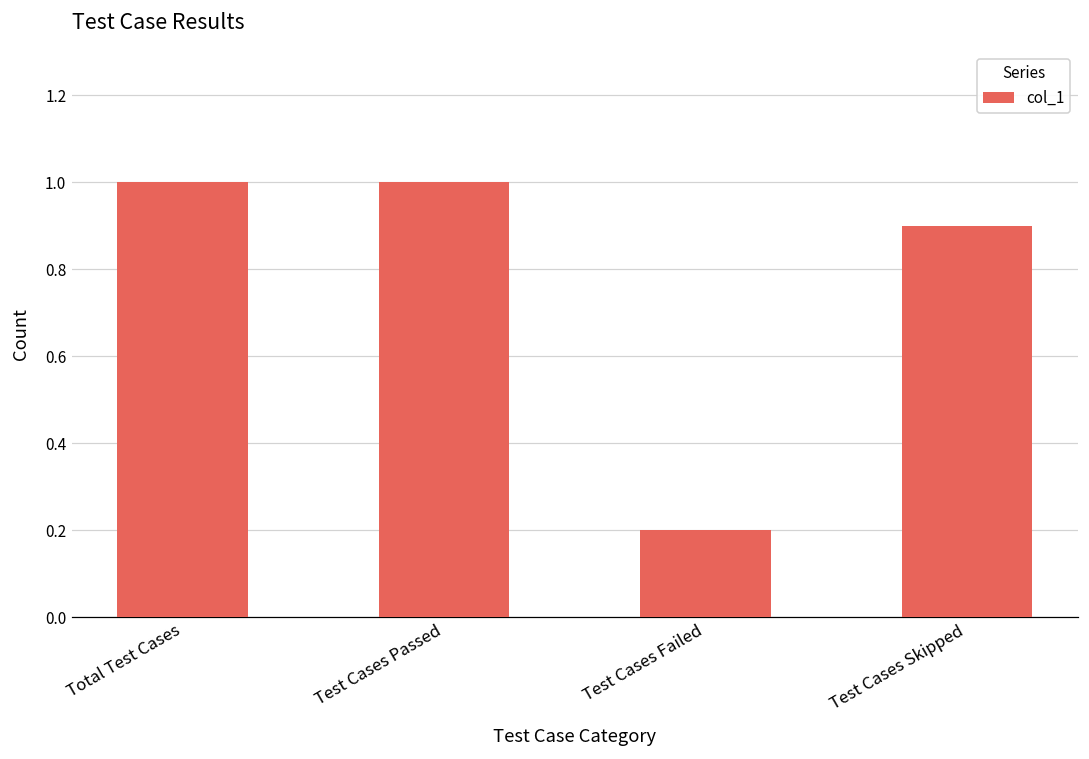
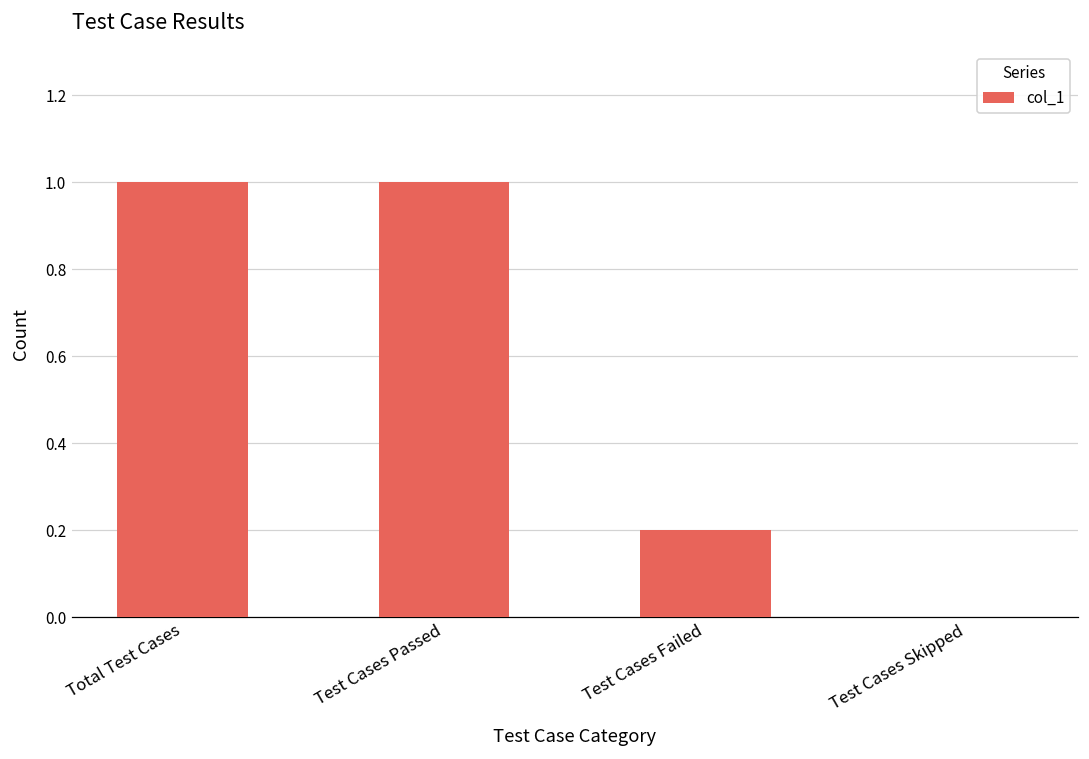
  {
    "Total Test Cases": 1.0,
    "Test Cases Passed": 1.0,
    "Test Cases Failed": 0.2,
-   "Test Cases Skipped": 0.9
+   "Test Cases Skipped": 0.0
  }
